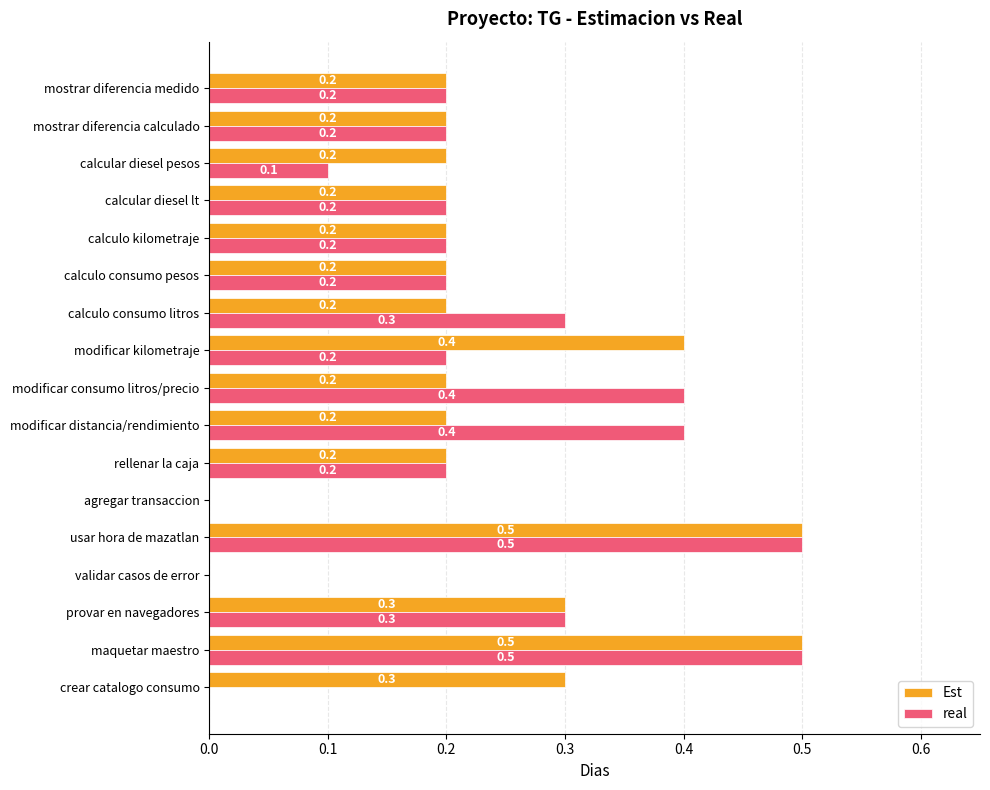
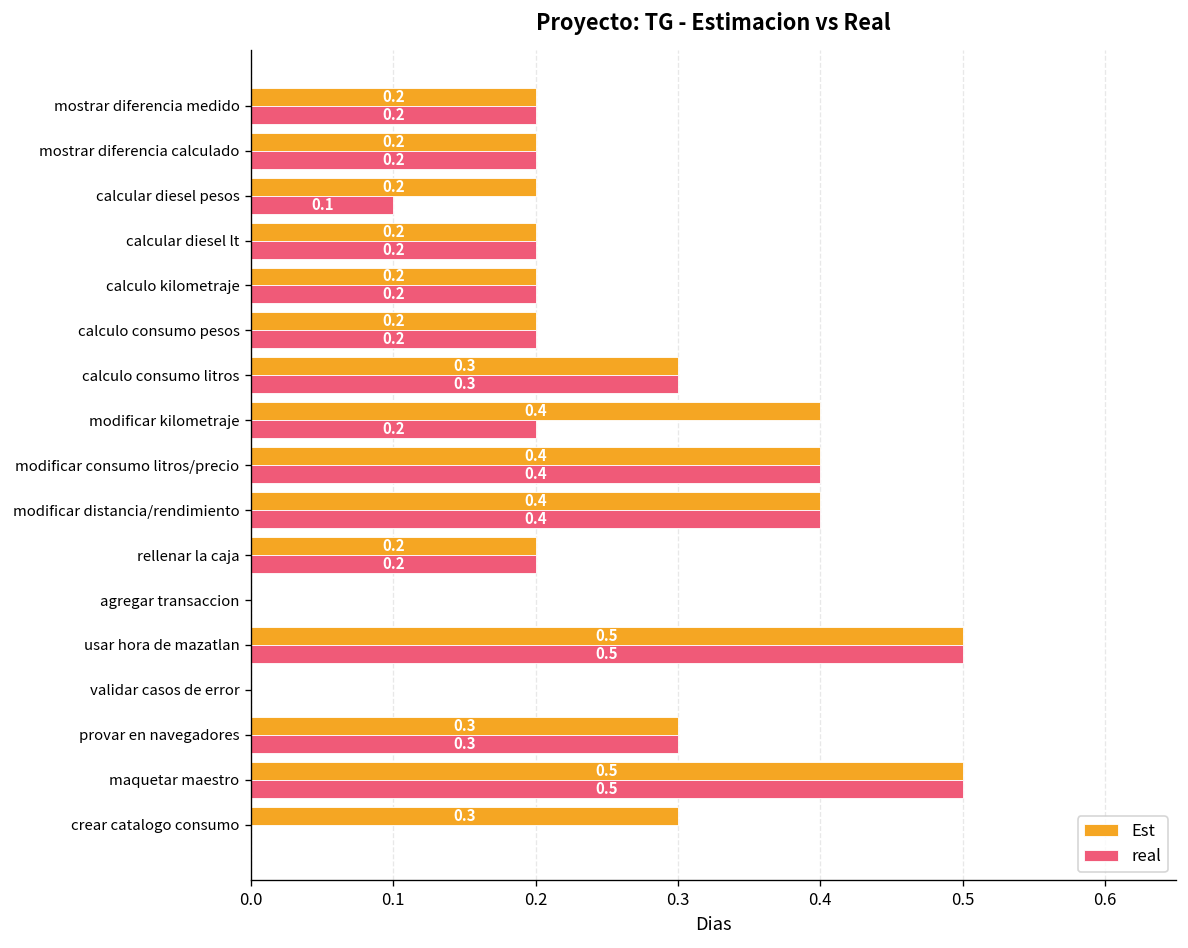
  {
    "Est": {
      "mostrar diferencia medido": 0.2,
      "mostrar diferencia calculado": 0.2,
      "calcular diesel pesos": 0.2,
      "calcular diesel lt": 0.2,
      "calculo kilometraje": 0.2,
      "calculo consumo pesos": 0.2,
-     "calculo consumo litros": 0.2,
+     "calculo consumo litros": 0.3,
      "modificar kilometraje": 0.4,
-     "modificar consumo litros/precio": 0.2,
-     "modificar distancia/rendimiento": 0.2,
+     "modificar consumo litros/precio": 0.4,
+     "modificar distancia/rendimiento": 0.4,
      "rellenar la caja": 0.2,
      "usar hora de mazatlan": 0.5,
      "provar en navegadores": 0.3,
      "maquetar maestro": 0.5,
      "crear catalogo consumo": 0.3
    },
    "real": {
      "mostrar diferencia medido": 0.2,
      "mostrar diferencia calculado": 0.2,
      "calcular diesel pesos": 0.1,
      "calcular diesel lt": 0.2,
      "calculo kilometraje": 0.2,
      "calculo consumo pesos": 0.2,
      "calculo consumo litros": 0.3,
      "modificar kilometraje": 0.2,
      "modificar consumo litros/precio": 0.4,
      "modificar distancia/rendimiento": 0.4,
      "rellenar la caja": 0.2,
      "usar hora de mazatlan": 0.5,
      "provar en navegadores": 0.3,
      "maquetar maestro": 0.5
    }
  }
